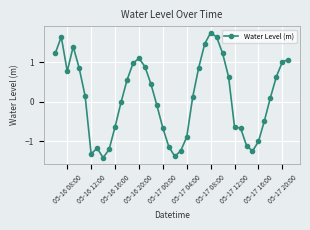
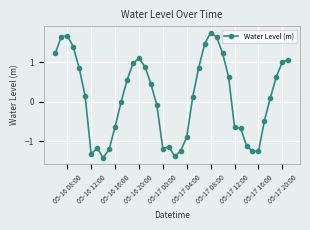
  {
-   "05-16 08:00": 0.8,
+   "05-16 08:00": 1.7,
    "05-16 12:00": -1.3,
    "05-16 16:00": -0.6,
    "05-16 20:00": 1.1,
-   "05-17 00:00": -0.7,
+   "05-17 00:00": -1.2,
    "05-17 04:00": -0.9,
    "05-17 08:00": 1.7,
    "05-17 12:00": -0.6,
-   "05-17 16:00": -1.0,
+   "05-17 16:00": -1.3,
    "05-17 20:00": 1.0
  }
